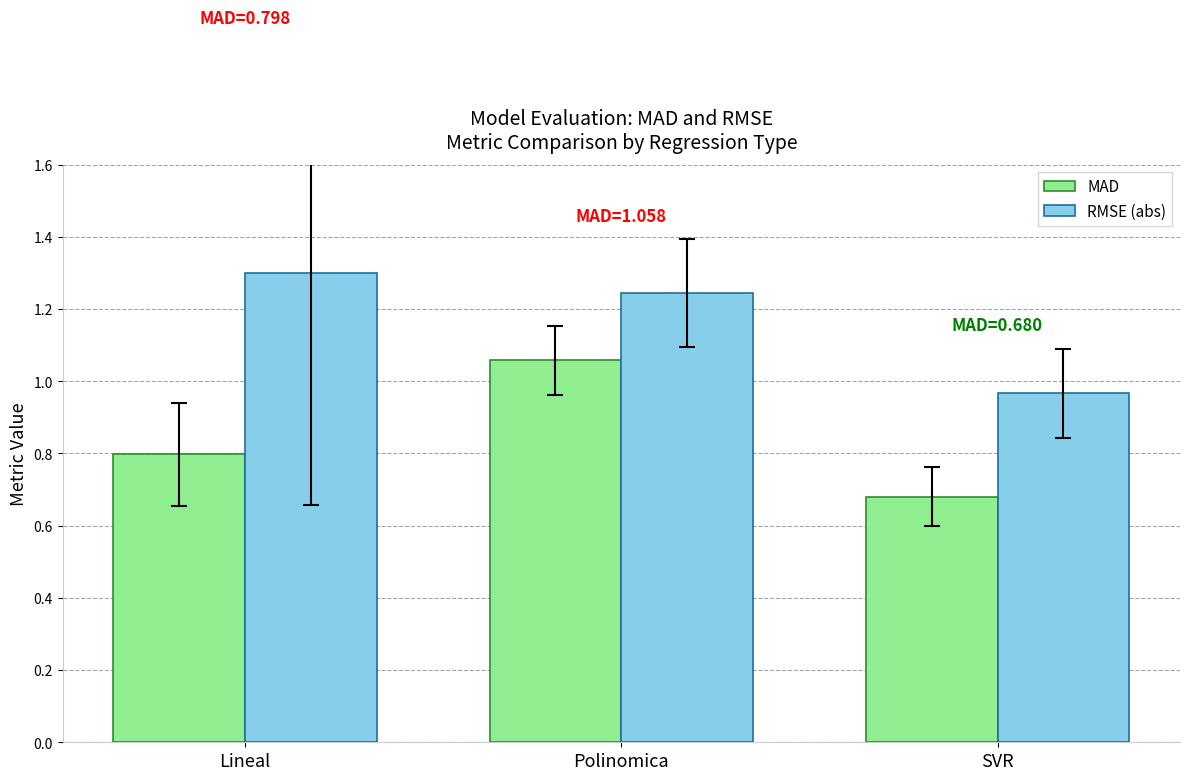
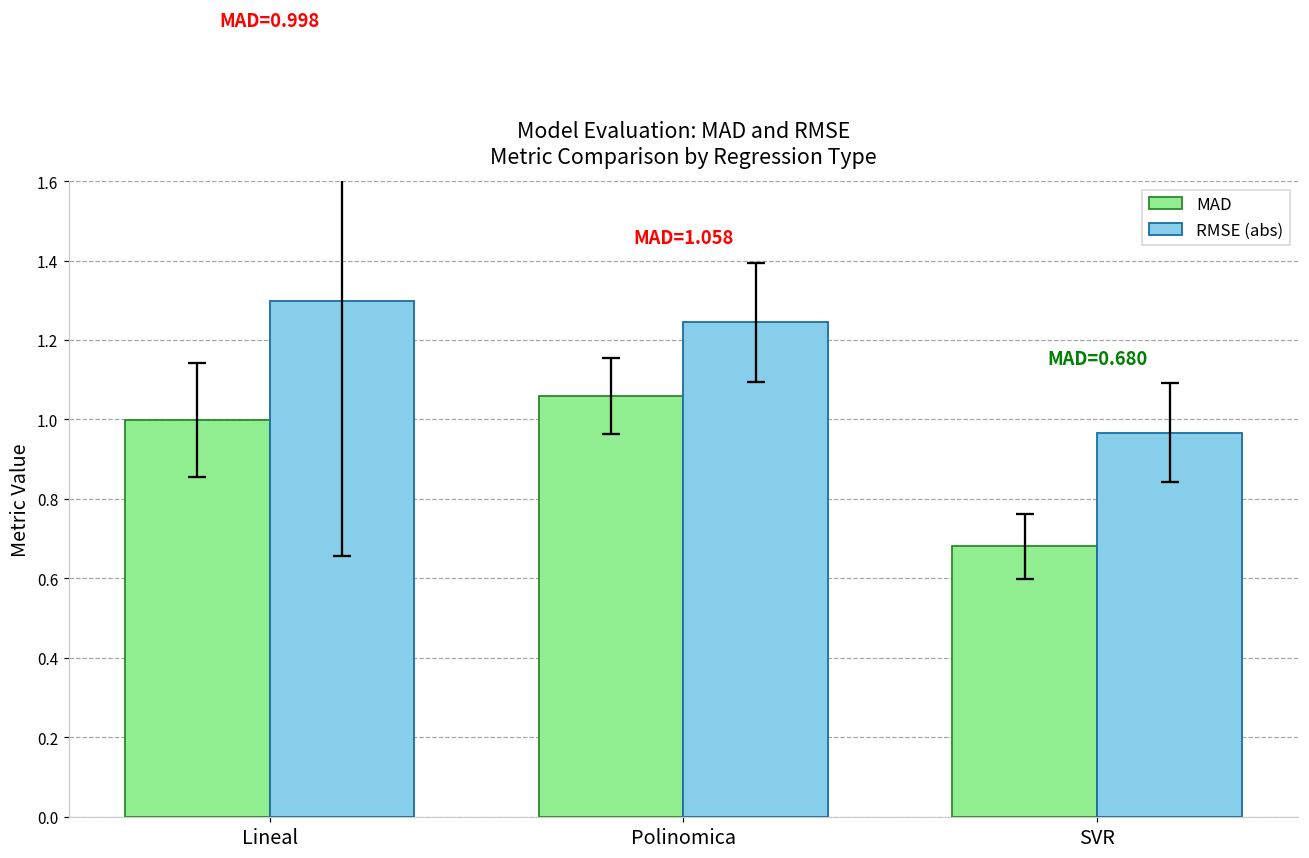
  {
    "MAD": {
-     "Lineal": 0.798
+     "Lineal": 0.998
    },
    "RMSE (abs)": {
      "Lineal": 1.30,
      "Polinomica": 1.24,
      "SVR": 0.97
    }
  }
